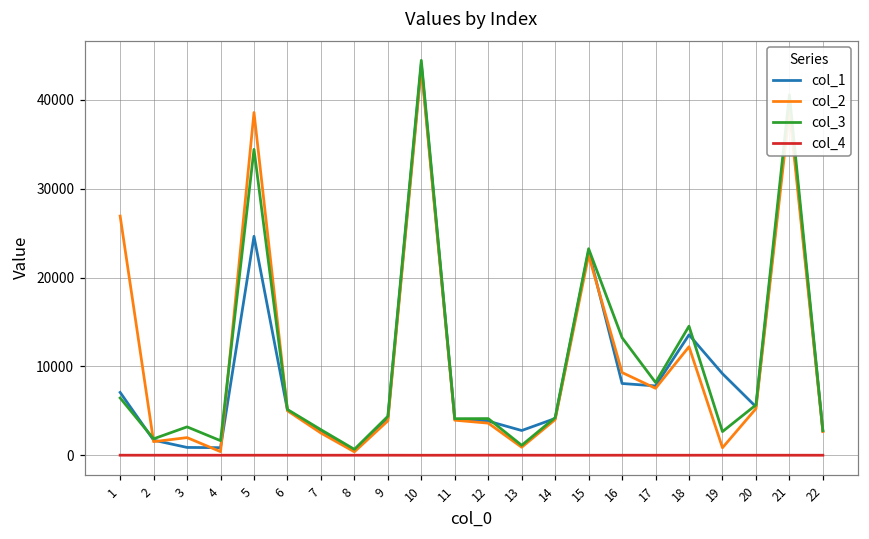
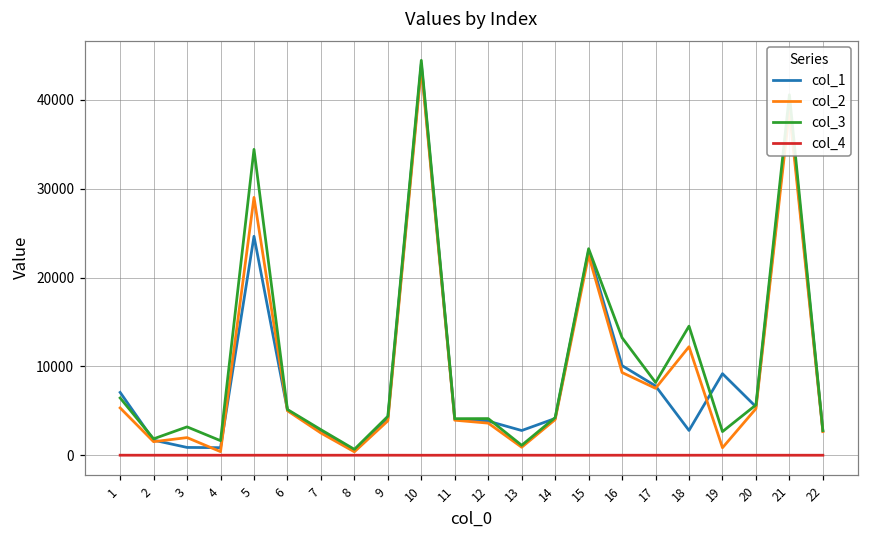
  {
    "col_1": {
      "1": 7000,
      "3": 1000,
      "4": 1000,
      "5": 25000,
      "10": 44000,
      "13": 3000,
-     "16": 8000,
-     "18": 14000,
+     "16": 10000,
+     "18": 3000,
      "19": 9000
    },
    "col_2": {
-     "1": 27000,
+     "1": 5000,
      "3": 2000,
      "4": 0,
-     "5": 39000,
+     "5": 29000,
      "10": 44000,
      "15": 23000,
      "16": 9000,
      "18": 12000,
      "19": 1000
    },
    "col_3": {
      "1": 6000,
      "3": 3000,
      "4": 2000,
      "5": 34000,
      "10": 44000,
      "16": 13000,
      "17": 8000,
      "18": 15000,
      "19": 3000
    },
    "col_4": {
      "1": 0,
      "2": 0,
      "3": 0,
      "4": 0,
      "5": 0,
      "6": 0,
      "7": 0,
      "8": 0,
      "9": 0,
      "10": 0,
      "11": 0,
      "12": 0,
      "13": 0,
      "14": 0,
      "15": 0,
      "16": 0,
      "17": 0,
      "18": 0,
      "19": 0,
      "20": 0,
      "21": 0,
      "22": 0
    }
  }
